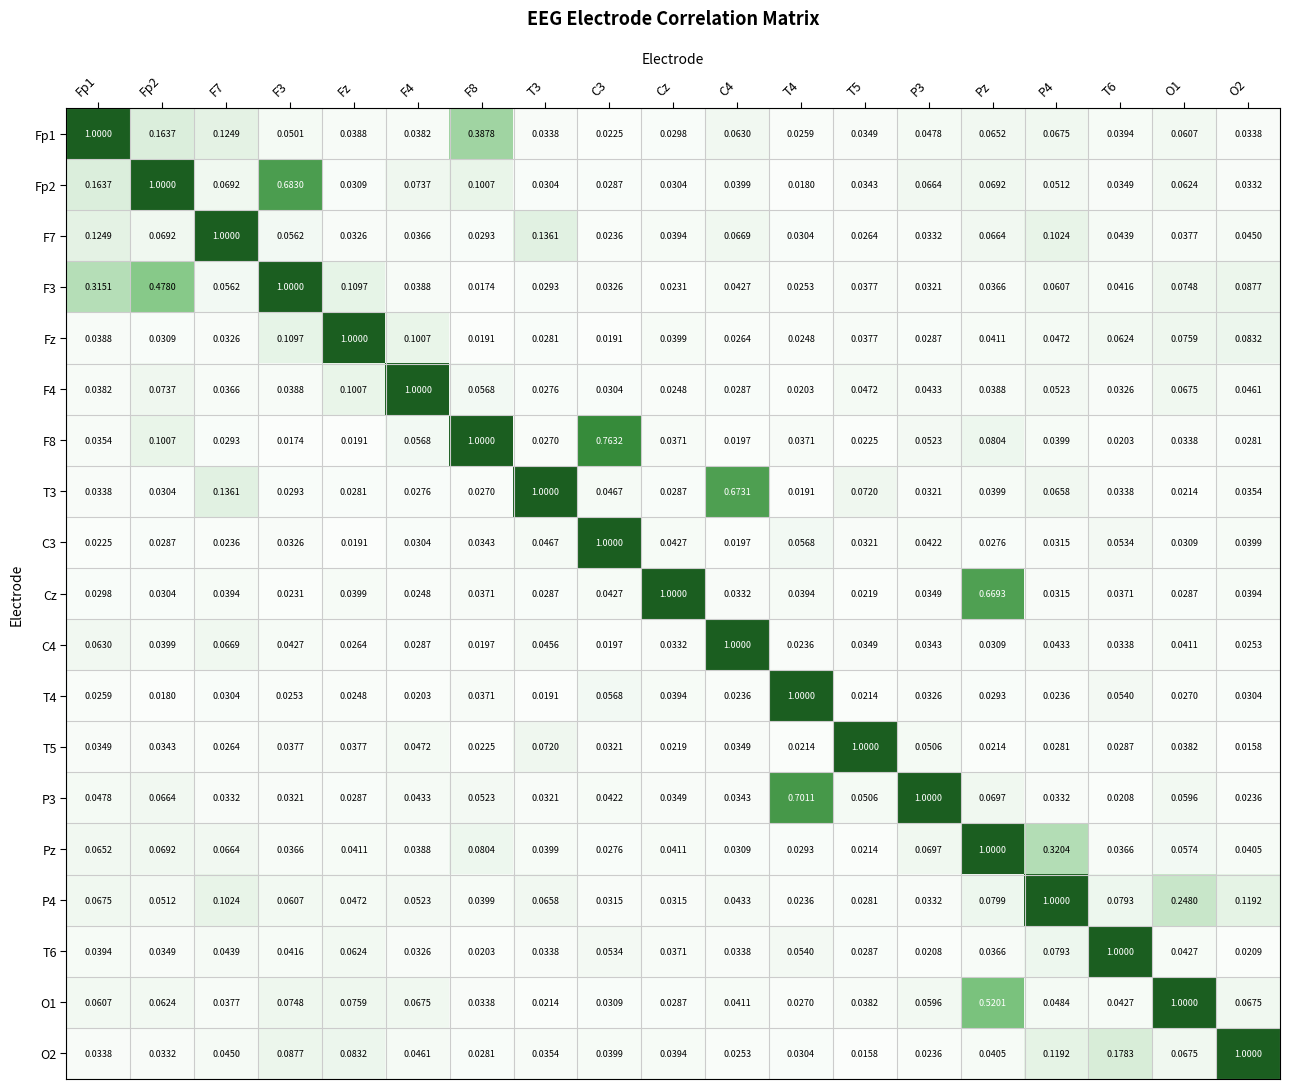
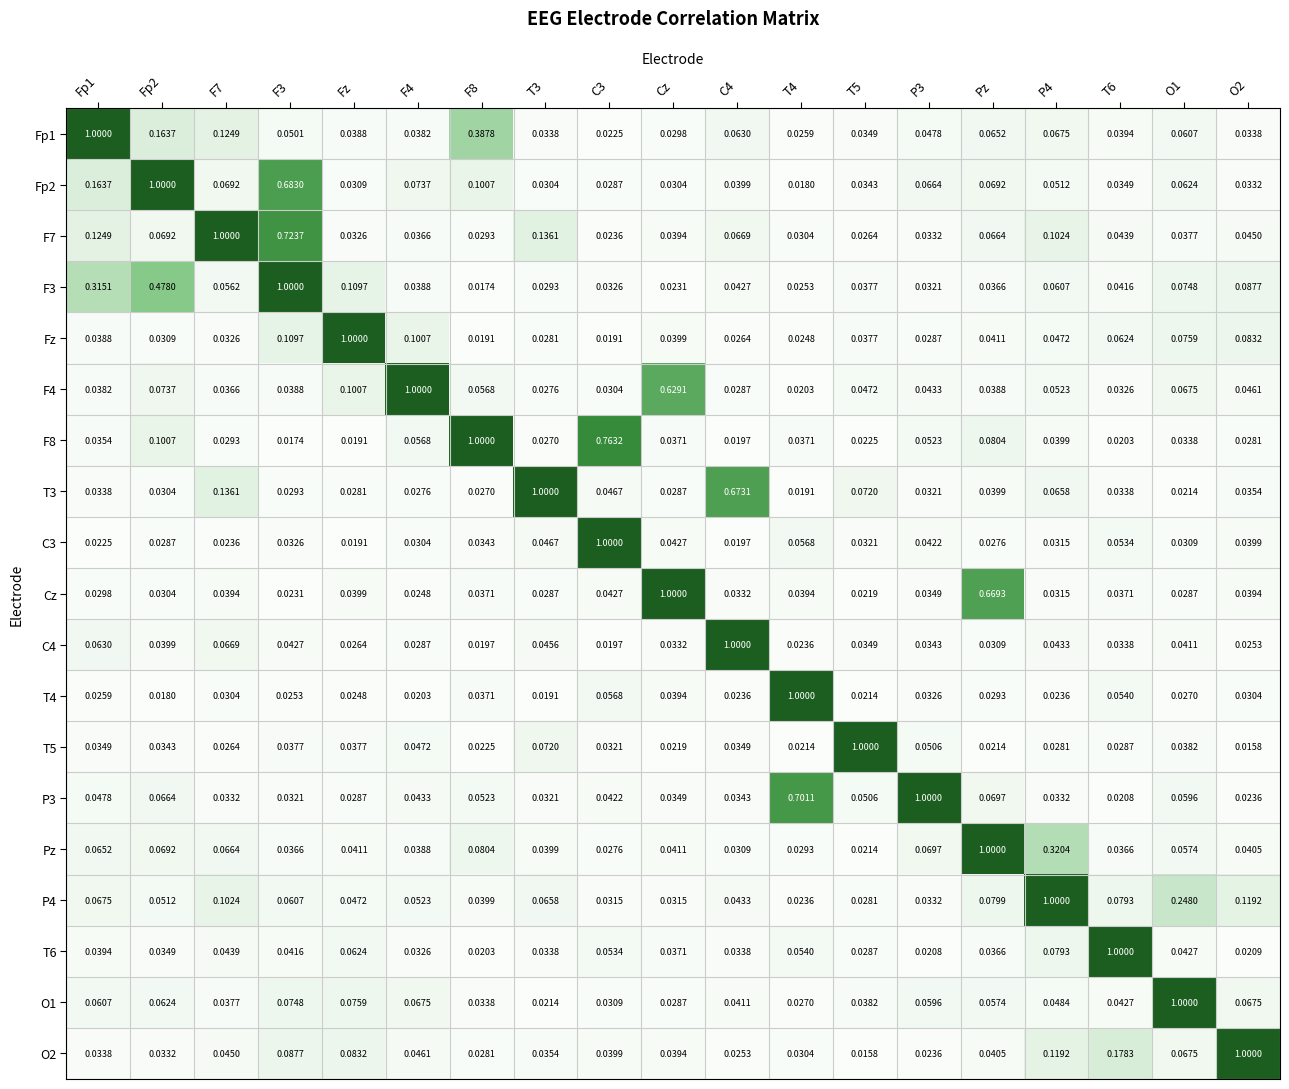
  {
    "F7": {
      "Fp1": 0.1249,
      "Fp2": 0.0692,
      "F7": 1.0000,
-     "F3": 0.0562,
+     "F3": 0.7237,
      "Fz": 0.0326,
      "F4": 0.0366,
      "F8": 0.0293,
      "T3": 0.1361,
      "C3": 0.0236,
      "Cz": 0.0394,
      "C4": 0.0669,
      "T4": 0.0304,
      "T5": 0.0264,
      "P3": 0.0332,
      "Pz": 0.0664,
      "P4": 0.1024,
      "T6": 0.0439,
      "O1": 0.0377,
      "O2": 0.0450
    },
    "F4": {
      "Fp1": 0.0382,
      "Fp2": 0.0737,
      "F7": 0.0366,
      "F3": 0.0388,
      "Fz": 0.1007,
      "F4": 1.0000,
      "F8": 0.0568,
      "T3": 0.0276,
      "C3": 0.0304,
-     "Cz": 0.0248,
+     "Cz": 0.6291,
      "C4": 0.0287,
      "T4": 0.0203,
      "T5": 0.0472,
      "P3": 0.0433,
      "Pz": 0.0388,
      "P4": 0.0523,
      "T6": 0.0326,
      "O1": 0.0675,
      "O2": 0.0461
    },
    "O1": {
      "Fp1": 0.0607,
      "Fp2": 0.0624,
      "F7": 0.0377,
      "F3": 0.0748,
      "Fz": 0.0759,
      "F4": 0.0675,
      "F8": 0.0338,
      "T3": 0.0214,
      "C3": 0.0309,
      "Cz": 0.0287,
      "C4": 0.0411,
      "T4": 0.0270,
      "T5": 0.0382,
      "P3": 0.0596,
-     "Pz": 0.5201,
+     "Pz": 0.0574,
      "P4": 0.0484,
      "T6": 0.0427,
      "O1": 1.0000,
      "O2": 0.0675
    }
  }
